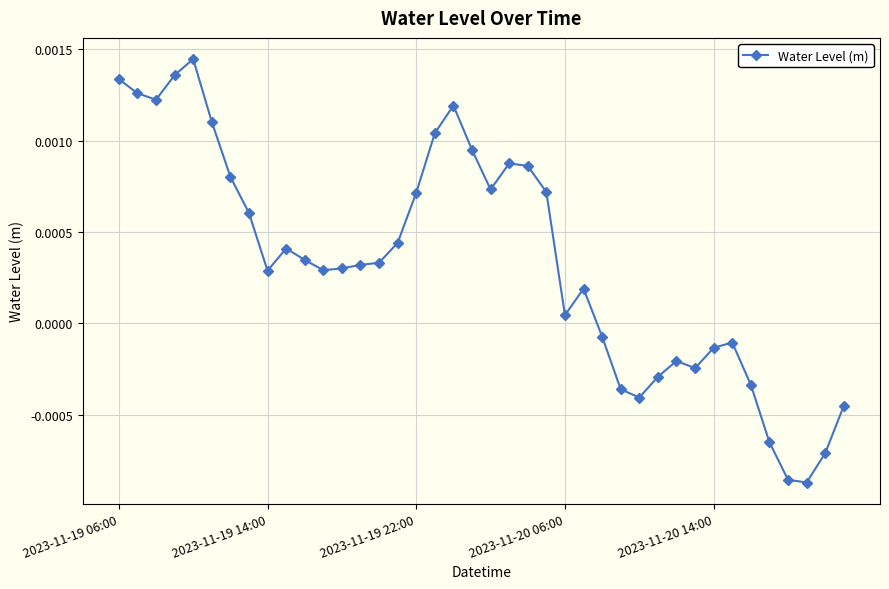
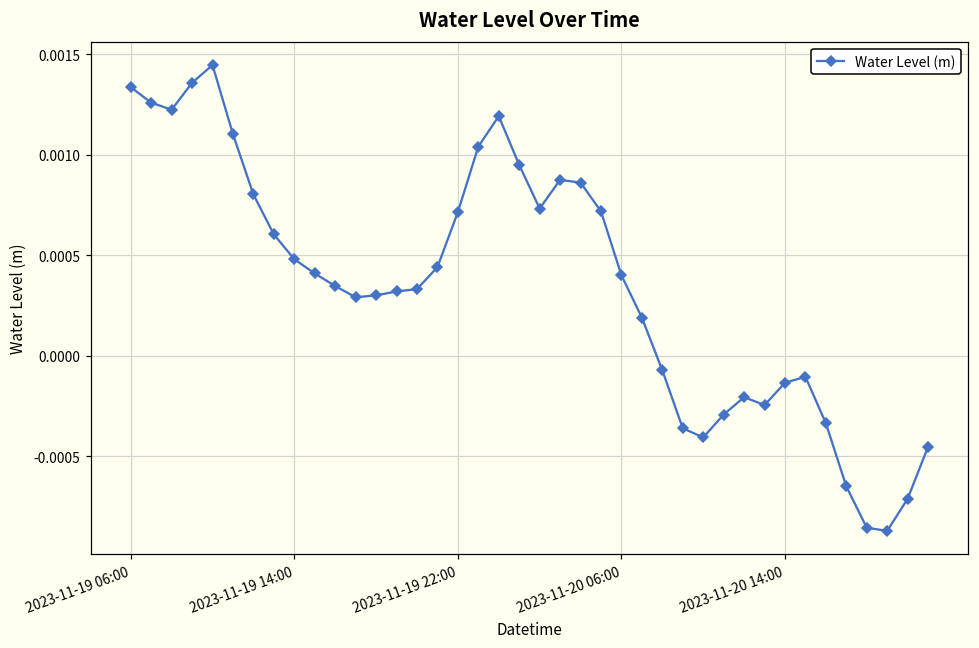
  {
    "2023-11-19 06:00": 0.00134,
-   "2023-11-19 14:00": 0.00029,
+   "2023-11-19 14:00": 0.00048,
    "2023-11-19 22:00": 0.00071,
-   "2023-11-20 06:00": 0.00005,
+   "2023-11-20 06:00": 0.00040,
    "2023-11-20 14:00": -0.00013
  }
